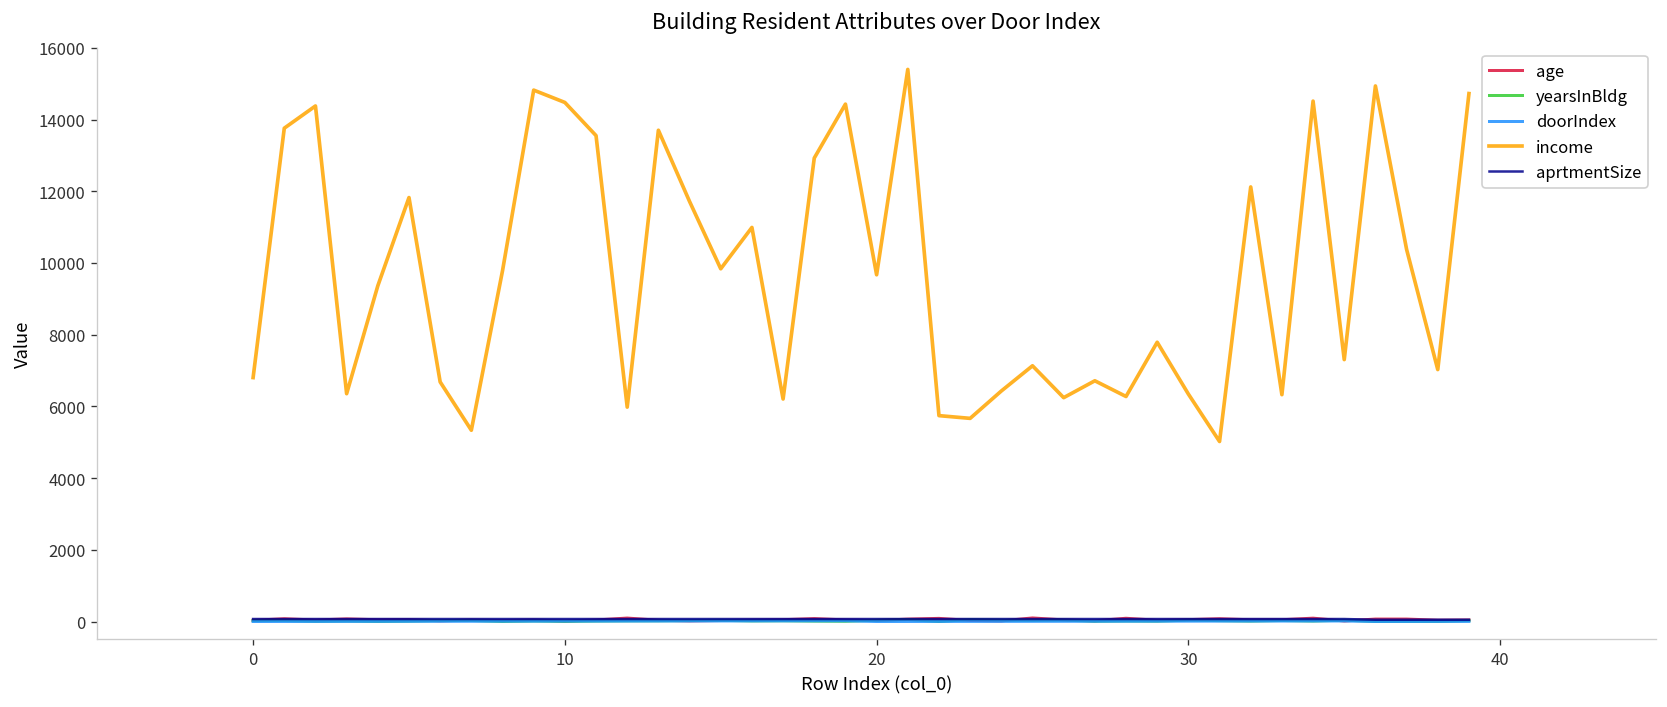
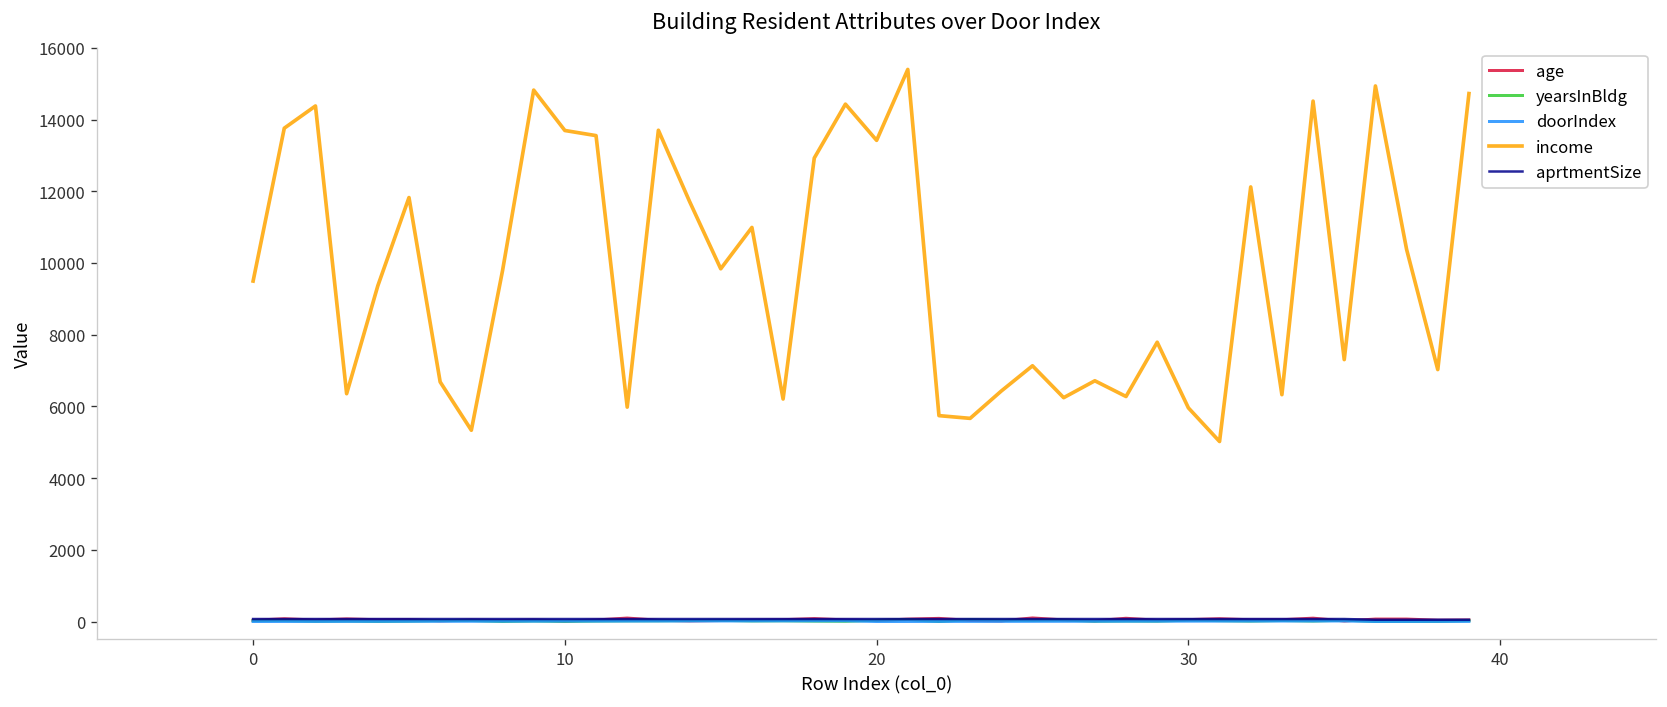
  {
    "income": {
-     "0": 6800,
-     "10": 14500,
-     "20": 9700,
-     "30": 6300
+     "0": 9500,
+     "10": 13700,
+     "20": 13400,
+     "30": 6000
    }
  }
